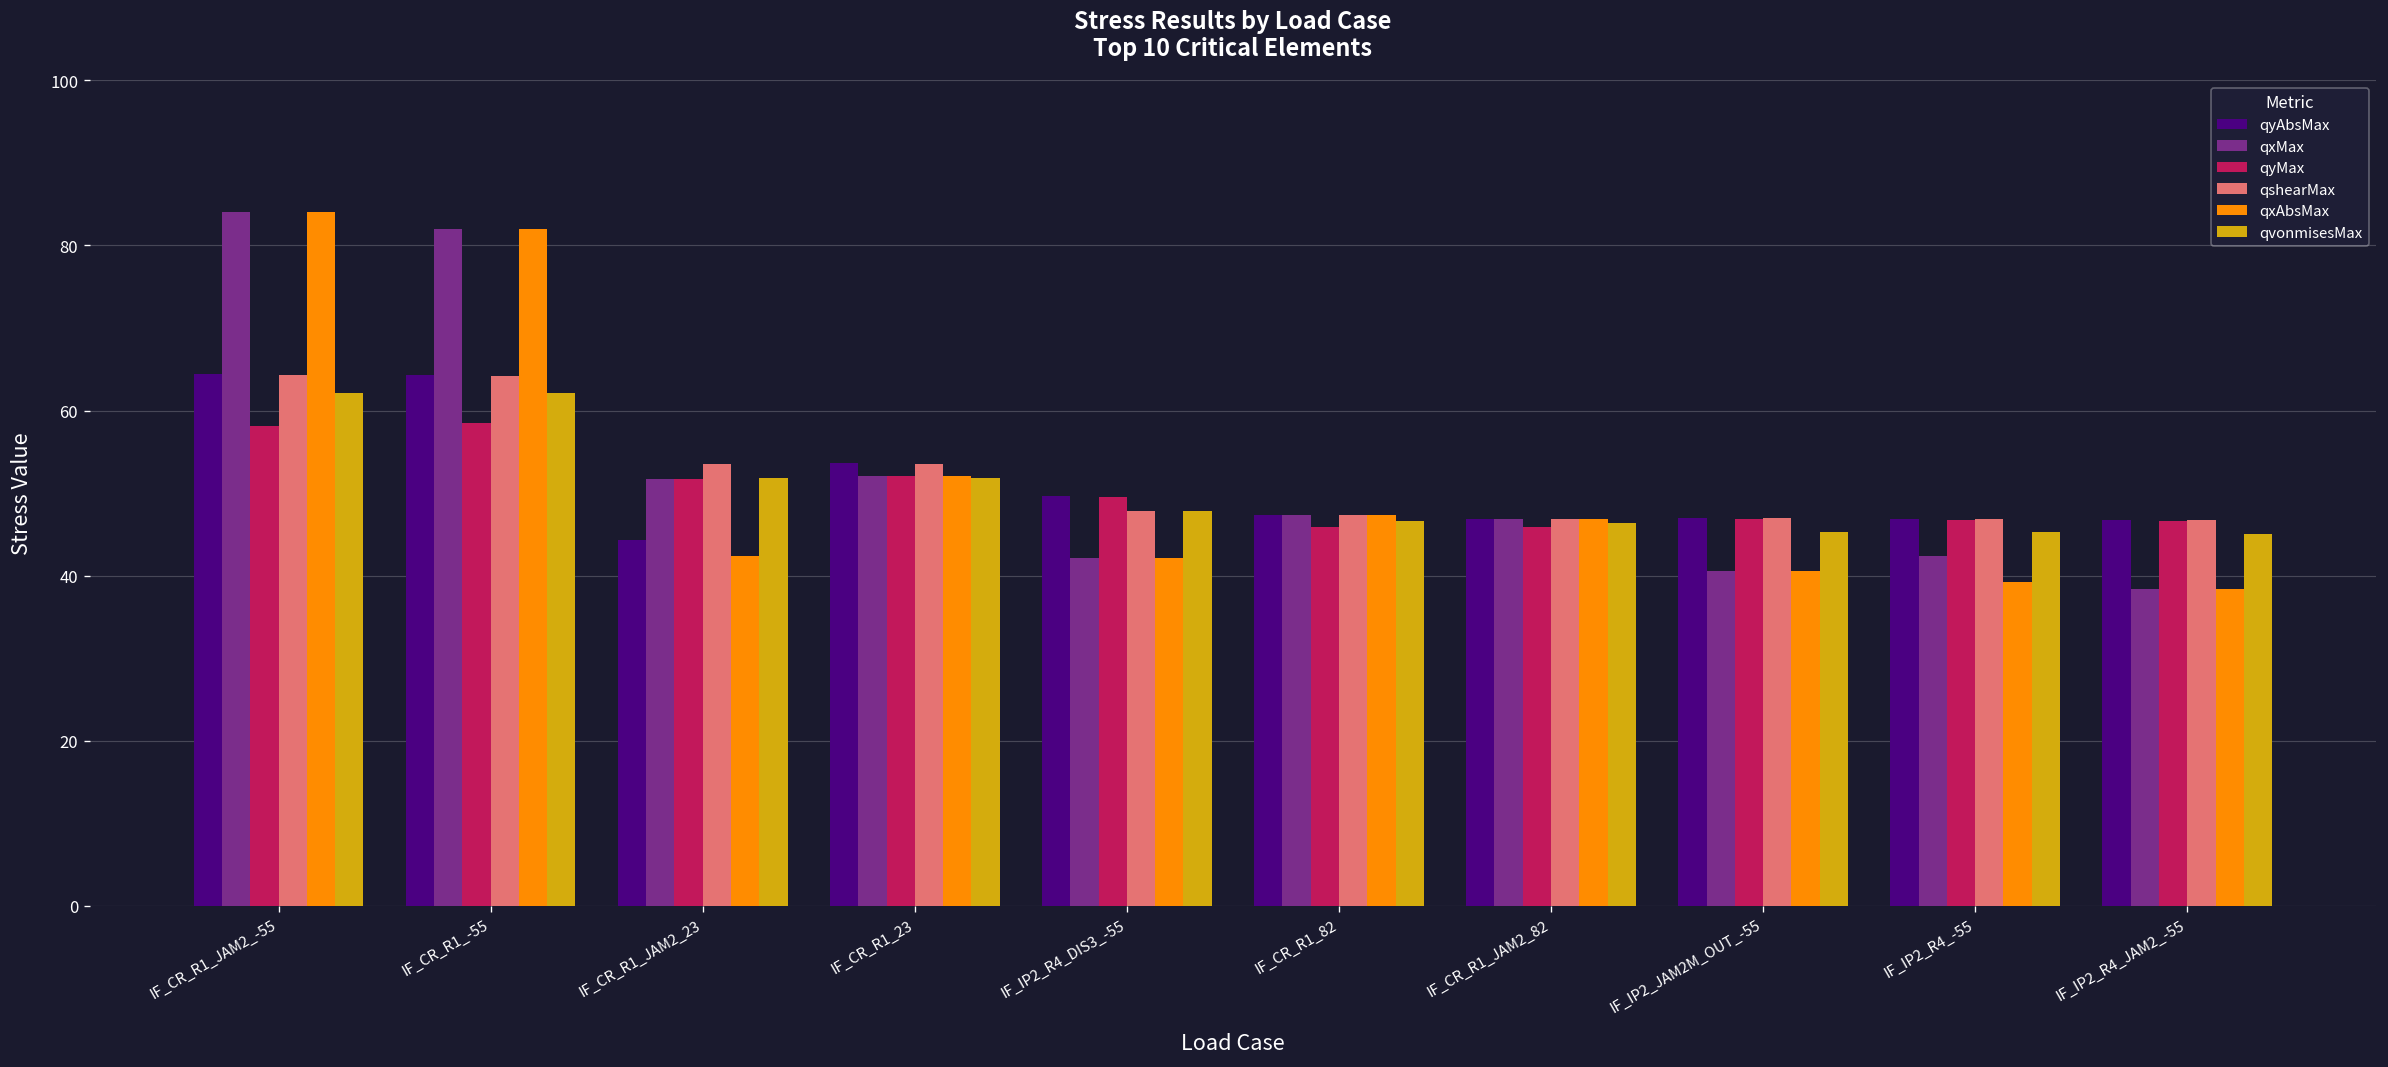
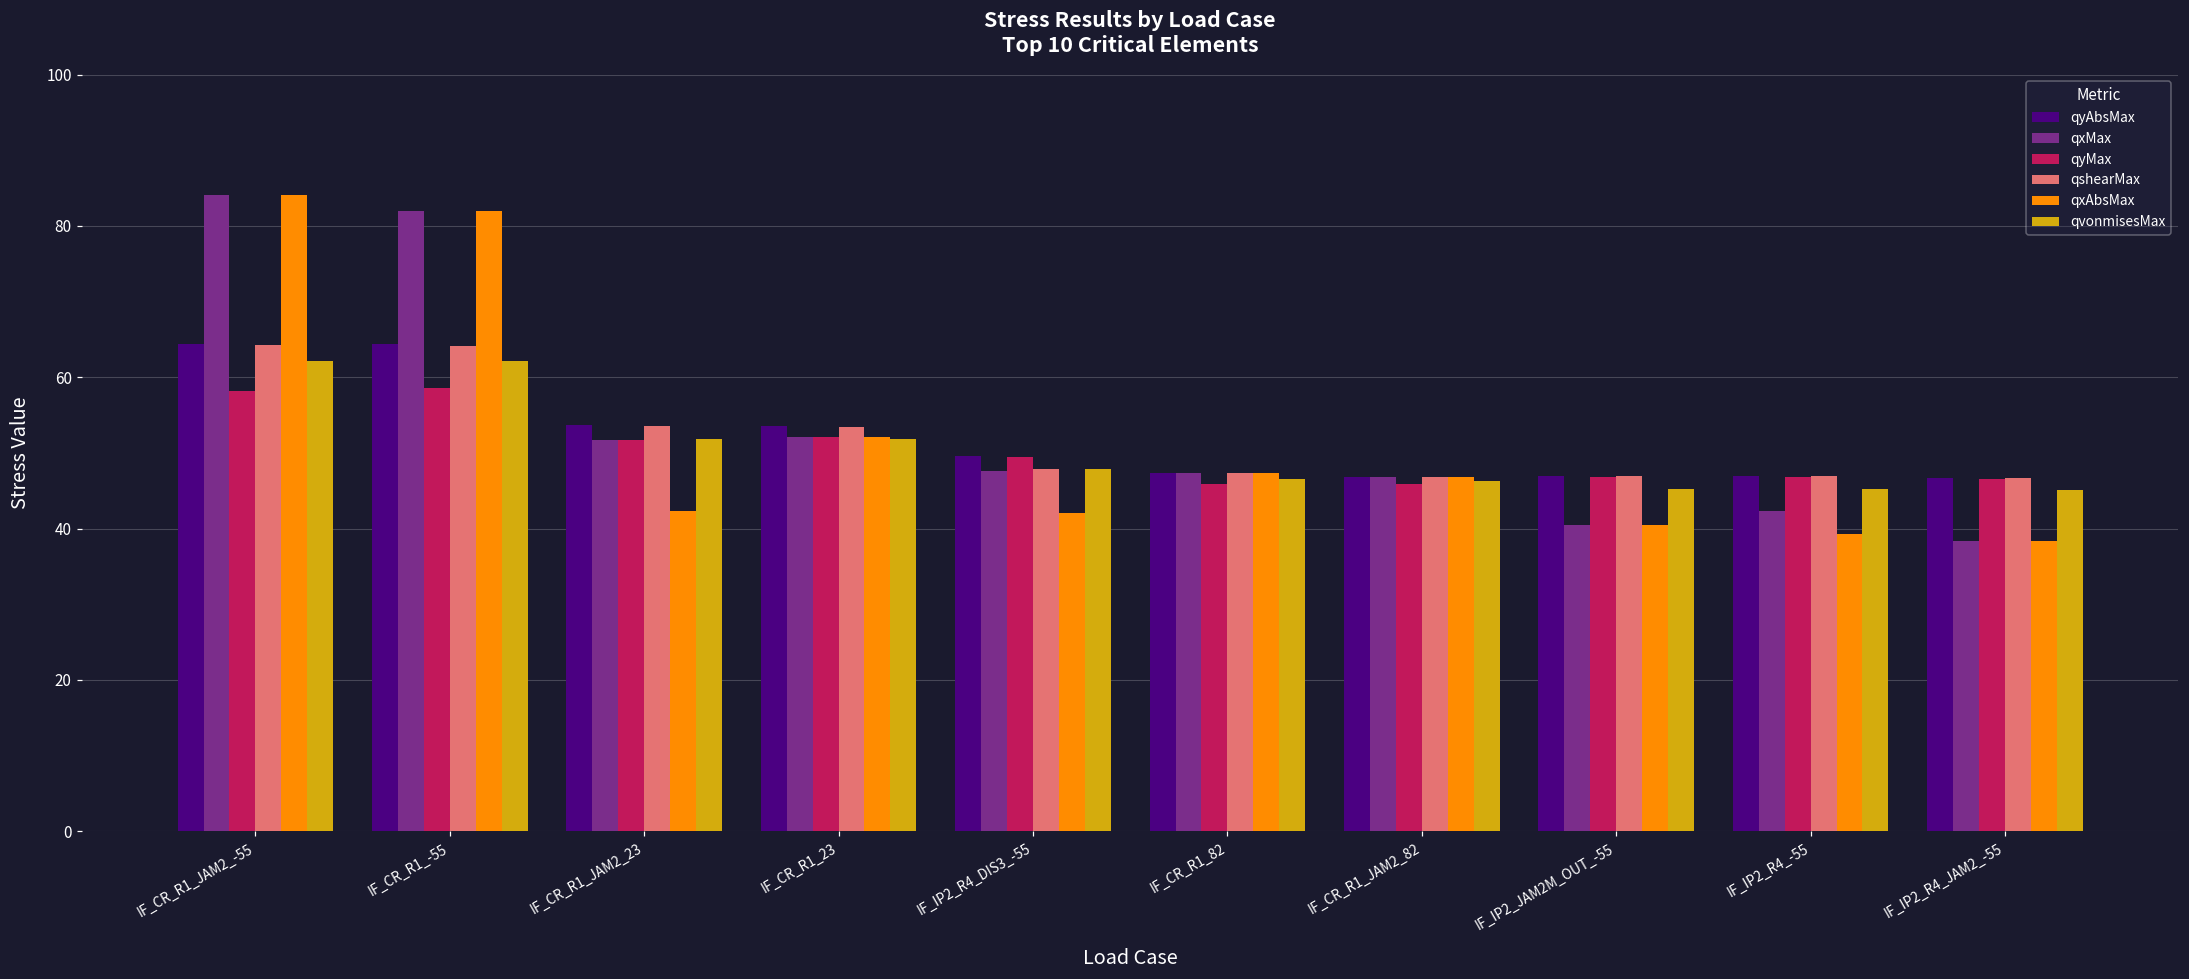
  {
    "qyAbsMax": {
      "IF_CR_R1_JAM2_-55": 64,
      "IF_CR_R1_-55": 64,
-     "IF_CR_R1_JAM2_23": 44,
+     "IF_CR_R1_JAM2_23": 54,
      "IF_CR_R1_23": 54,
      "IF_IP2_R4_DIS3_-55": 50,
      "IF_CR_R1_82": 47,
      "IF_CR_R1_JAM2_82": 47,
      "IF_IP2_JAM2M_OUT_-55": 47,
      "IF_IP2_R4_-55": 47,
      "IF_IP2_R4_JAM2_-55": 47
    },
    "qxMax": {
      "IF_CR_R1_JAM2_-55": 84,
      "IF_CR_R1_-55": 82,
      "IF_CR_R1_JAM2_23": 52,
      "IF_CR_R1_23": 52,
-     "IF_IP2_R4_DIS3_-55": 42,
+     "IF_IP2_R4_DIS3_-55": 48,
      "IF_CR_R1_82": 47,
      "IF_CR_R1_JAM2_82": 47,
      "IF_IP2_JAM2M_OUT_-55": 41,
      "IF_IP2_R4_-55": 42,
      "IF_IP2_R4_JAM2_-55": 38
    },
    "qyMax": {
      "IF_CR_R1_JAM2_-55": 58,
      "IF_CR_R1_-55": 59,
      "IF_CR_R1_JAM2_23": 52,
      "IF_CR_R1_23": 52,
      "IF_IP2_R4_DIS3_-55": 50,
      "IF_CR_R1_82": 46,
      "IF_CR_R1_JAM2_82": 46,
      "IF_IP2_JAM2M_OUT_-55": 47,
      "IF_IP2_R4_-55": 47,
      "IF_IP2_R4_JAM2_-55": 47
    },
    "qshearMax": {
      "IF_CR_R1_JAM2_-55": 64,
      "IF_CR_R1_-55": 64,
      "IF_CR_R1_JAM2_23": 54,
      "IF_CR_R1_23": 53,
      "IF_IP2_R4_DIS3_-55": 48,
      "IF_CR_R1_82": 47,
      "IF_CR_R1_JAM2_82": 47,
      "IF_IP2_JAM2M_OUT_-55": 47,
      "IF_IP2_R4_-55": 47,
      "IF_IP2_R4_JAM2_-55": 47
    }
  }
